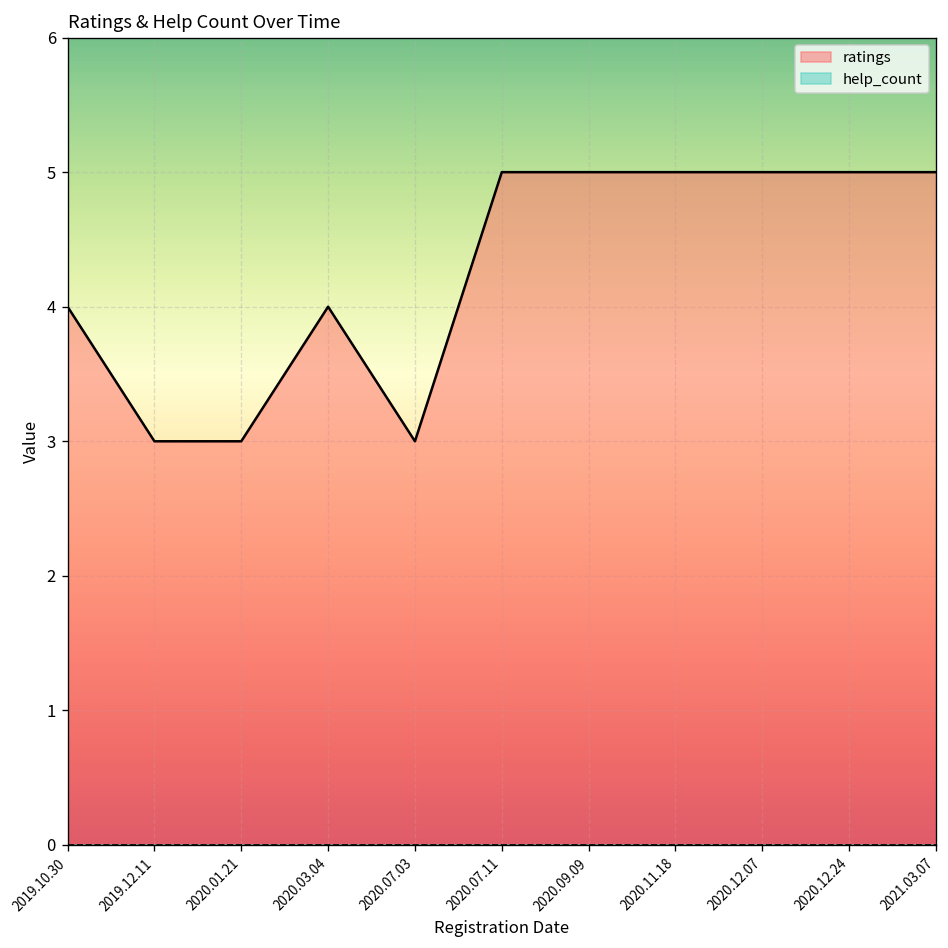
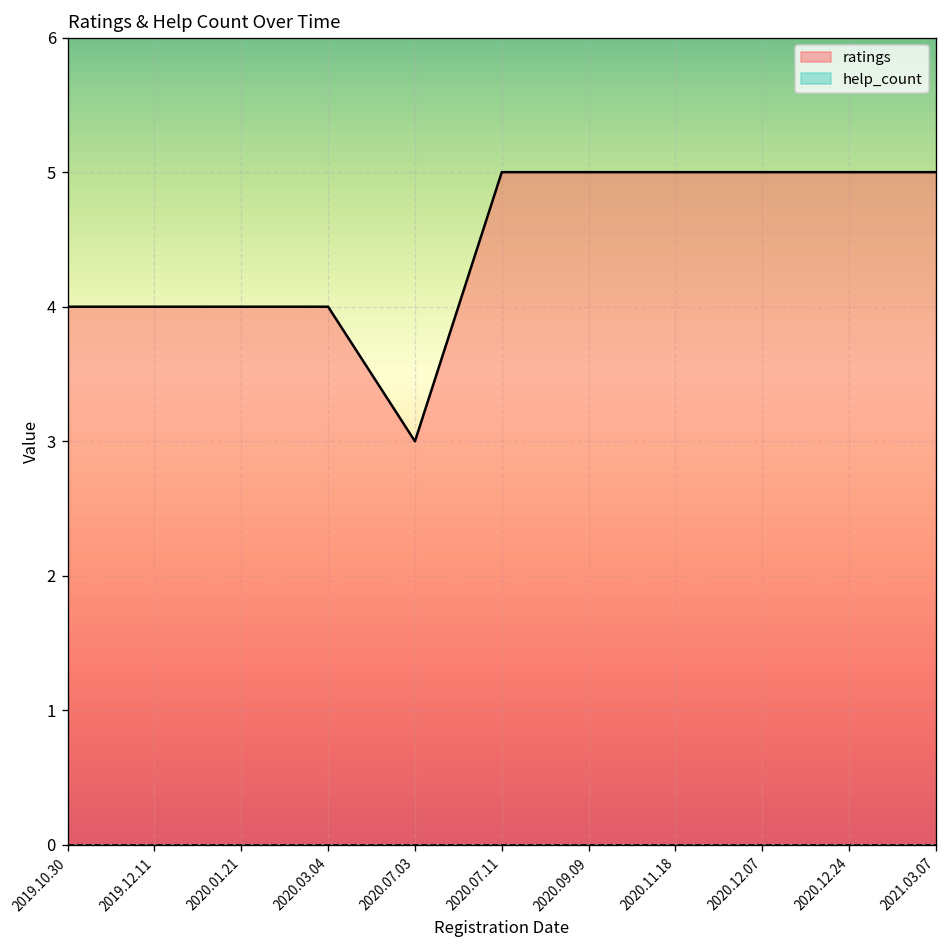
  {
    "ratings": {
      "2019.10.30": 4,
-     "2019.12.11": 3,
-     "2020.01.21": 3,
+     "2019.12.11": 4,
+     "2020.01.21": 4,
      "2020.03.04": 4,
      "2020.07.03": 3,
      "2020.07.11": 5,
      "2020.09.09": 5,
      "2020.11.18": 5,
      "2020.12.07": 5,
      "2020.12.24": 5,
      "2021.03.07": 5
    },
    "help_count": {
      "2019.10.30": 0,
      "2019.12.11": 0,
      "2020.01.21": 0,
      "2020.03.04": 0,
      "2020.07.03": 0,
      "2020.07.11": 0,
      "2020.09.09": 0,
      "2020.11.18": 0,
      "2020.12.07": 0,
      "2020.12.24": 0,
      "2021.03.07": 0
    }
  }
